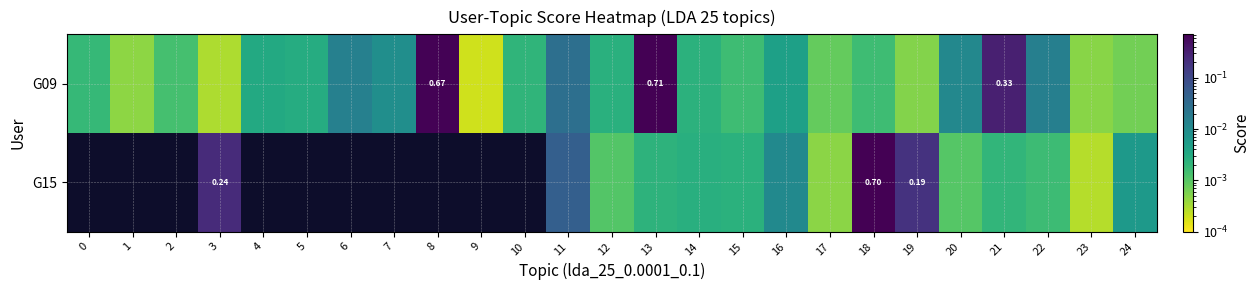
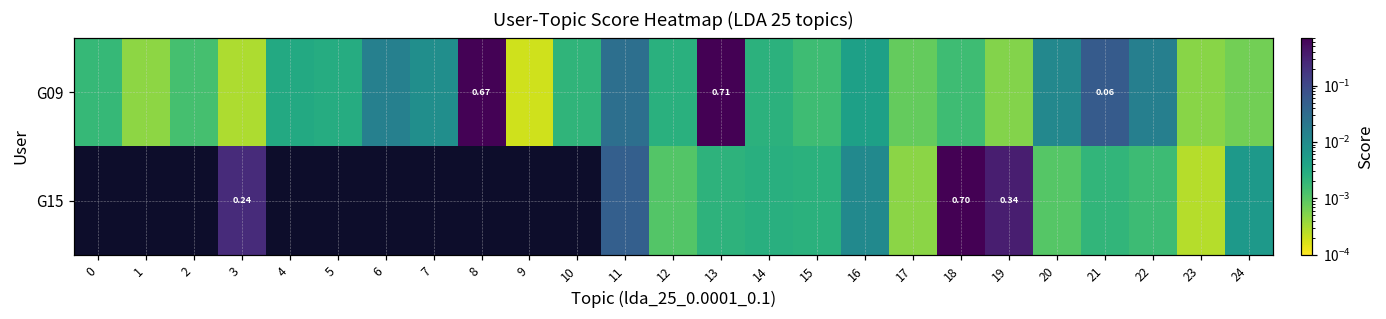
  {
    "G09": {
      "8": 0.67,
      "13": 0.71,
-     "21": 0.33
+     "21": 0.06
    },
    "G15": {
      "3": 0.24,
      "18": 0.70,
-     "19": 0.19
+     "19": 0.34
    }
  }
